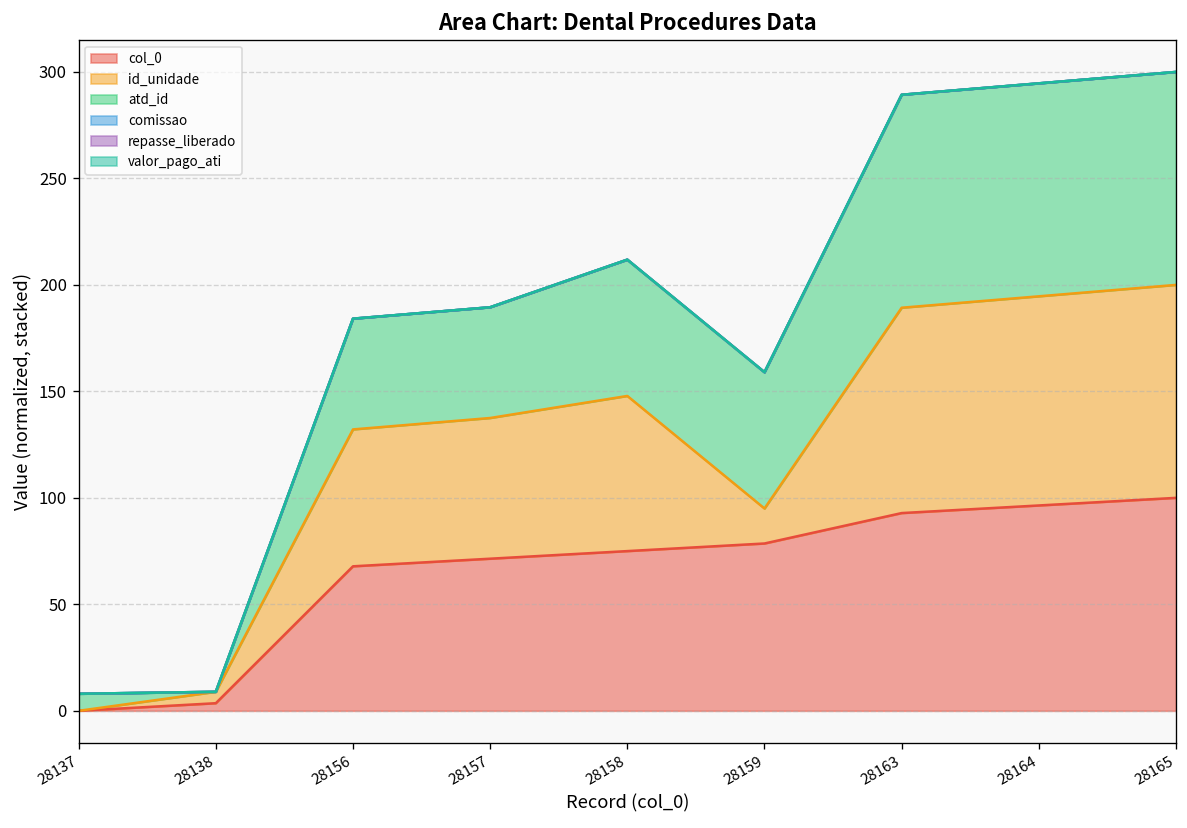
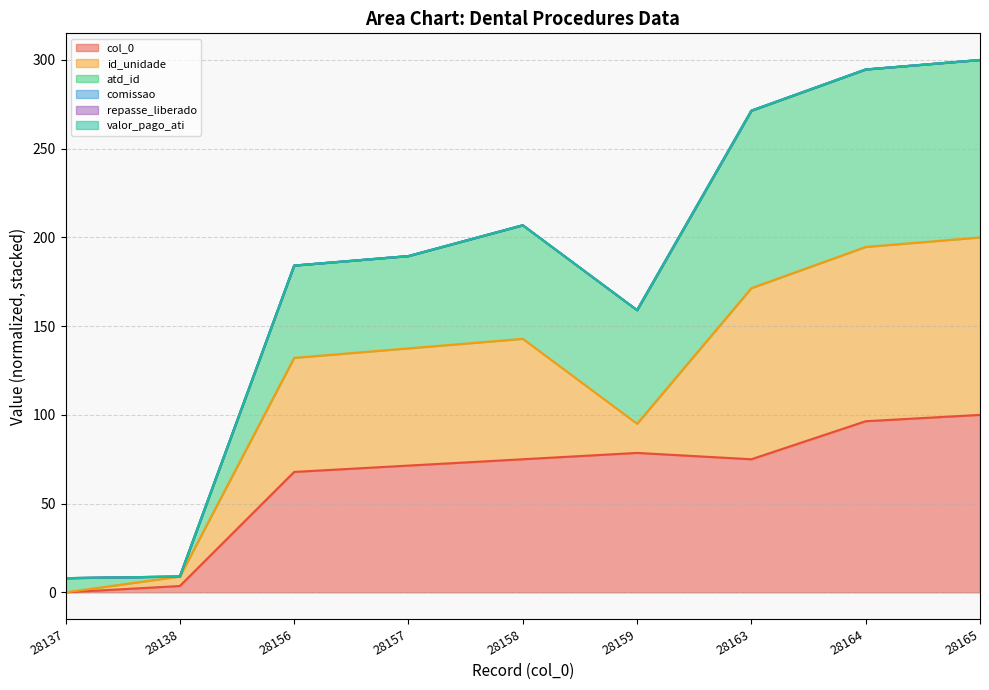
  {
    "col_0": {
      "28138": 4,
      "28156": 68,
      "28157": 71,
      "28158": 75,
      "28159": 79,
-     "28163": 93,
+     "28163": 75,
      "28164": 96,
      "28165": 100
    },
    "id_unidade": {
      "28156": 64,
      "28157": 66,
-     "28158": 73,
+     "28158": 68,
      "28159": 16,
      "28163": 96,
      "28164": 98,
      "28165": 100
    }
  }
